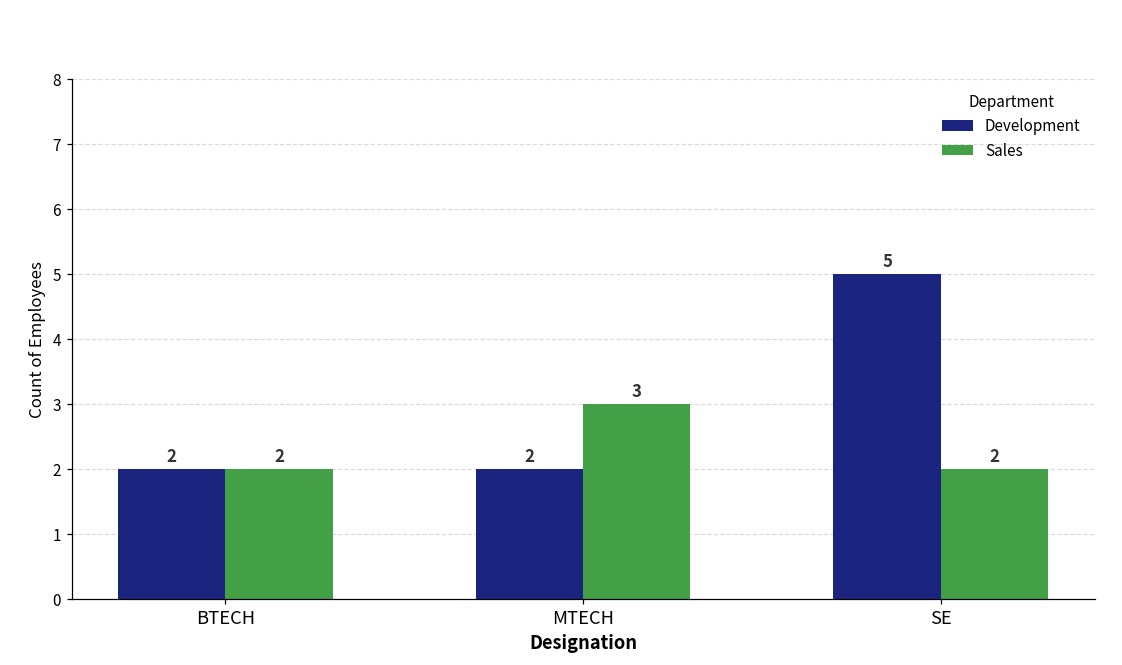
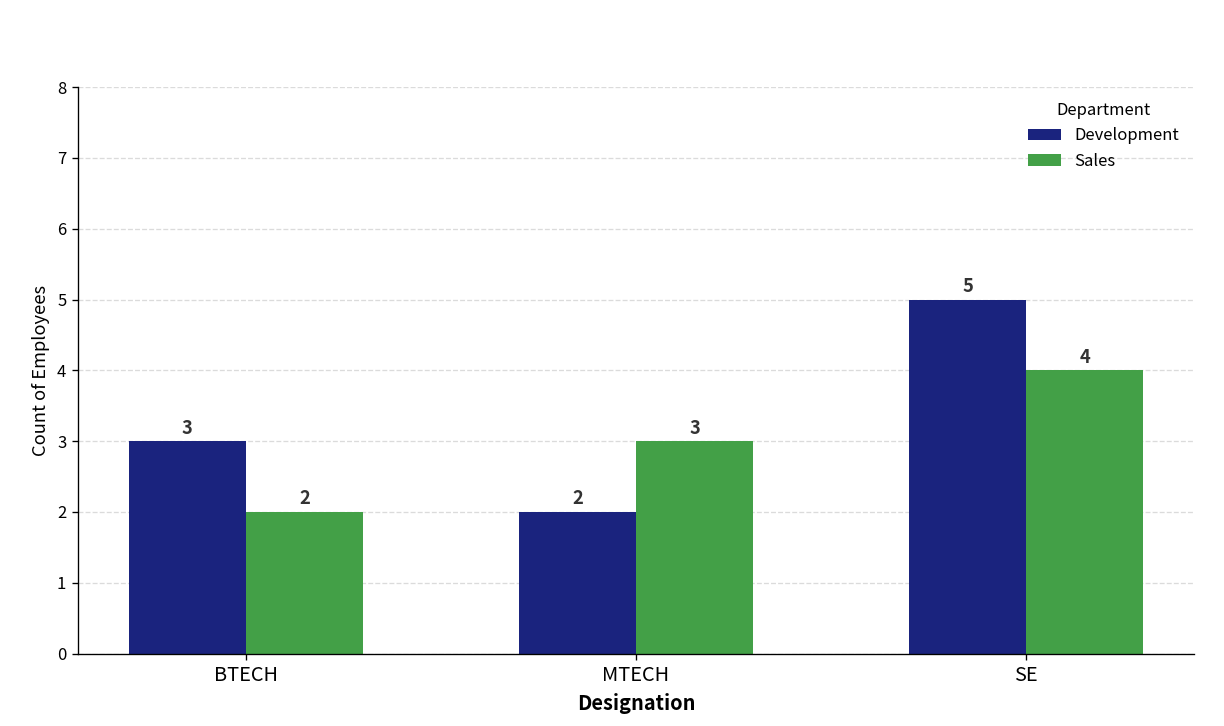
  {
    "Development": {
-     "BTECH": 2,
+     "BTECH": 3,
      "MTECH": 2,
      "SE": 5
    },
    "Sales": {
      "BTECH": 2,
      "MTECH": 3,
-     "SE": 2
+     "SE": 4
    }
  }
